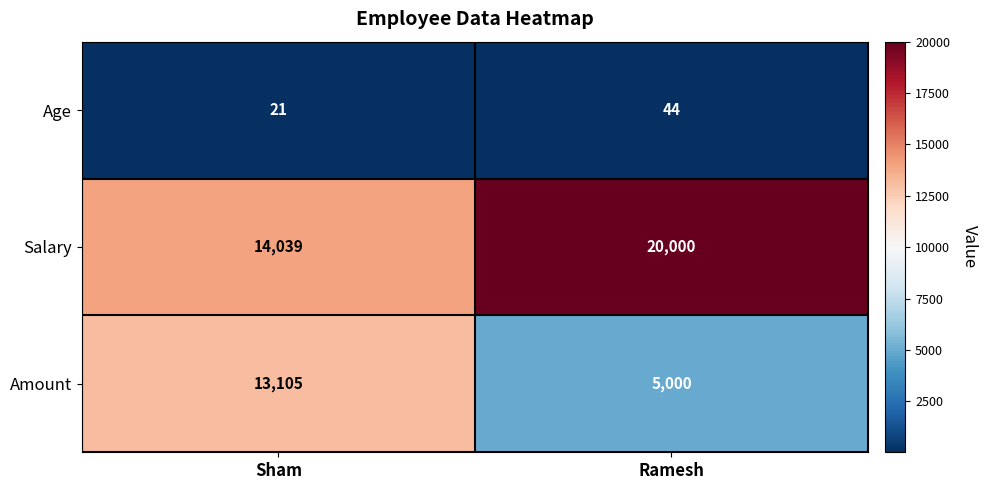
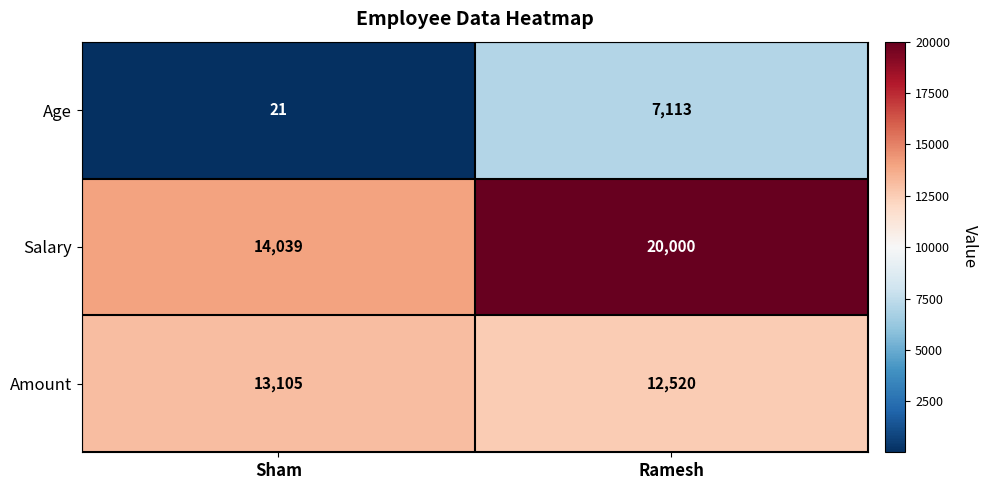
  {
    "Age": {
      "Sham": "21",
-     "Ramesh": "44"
+     "Ramesh": "7,113"
    },
    "Salary": {
      "Sham": "14,039",
      "Ramesh": "20,000"
    },
    "Amount": {
      "Sham": "13,105",
-     "Ramesh": "5,000"
+     "Ramesh": "12,520"
    }
  }
